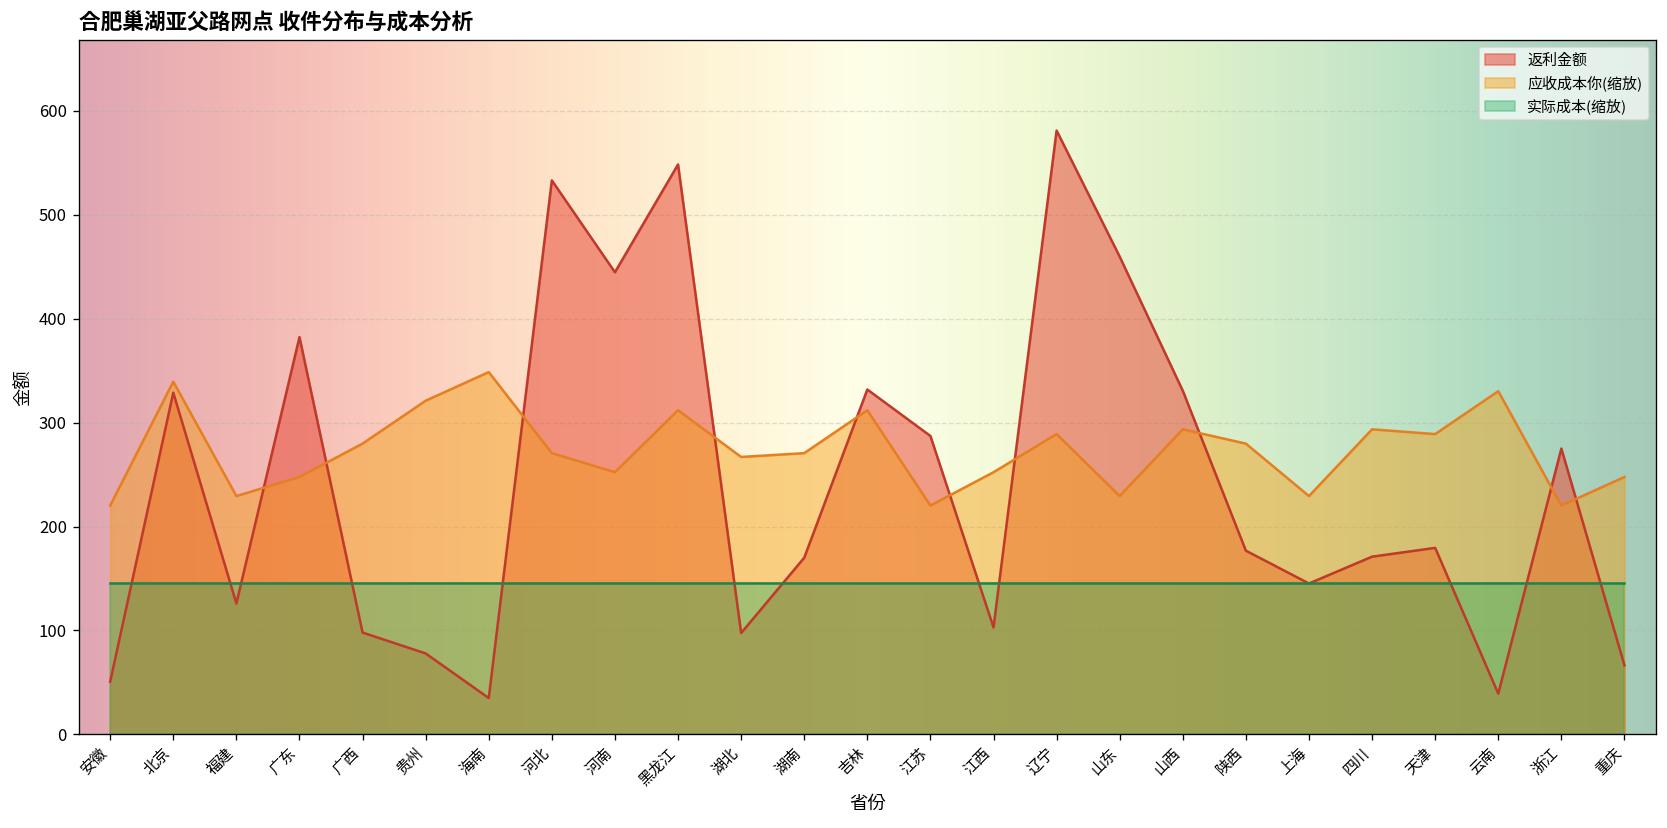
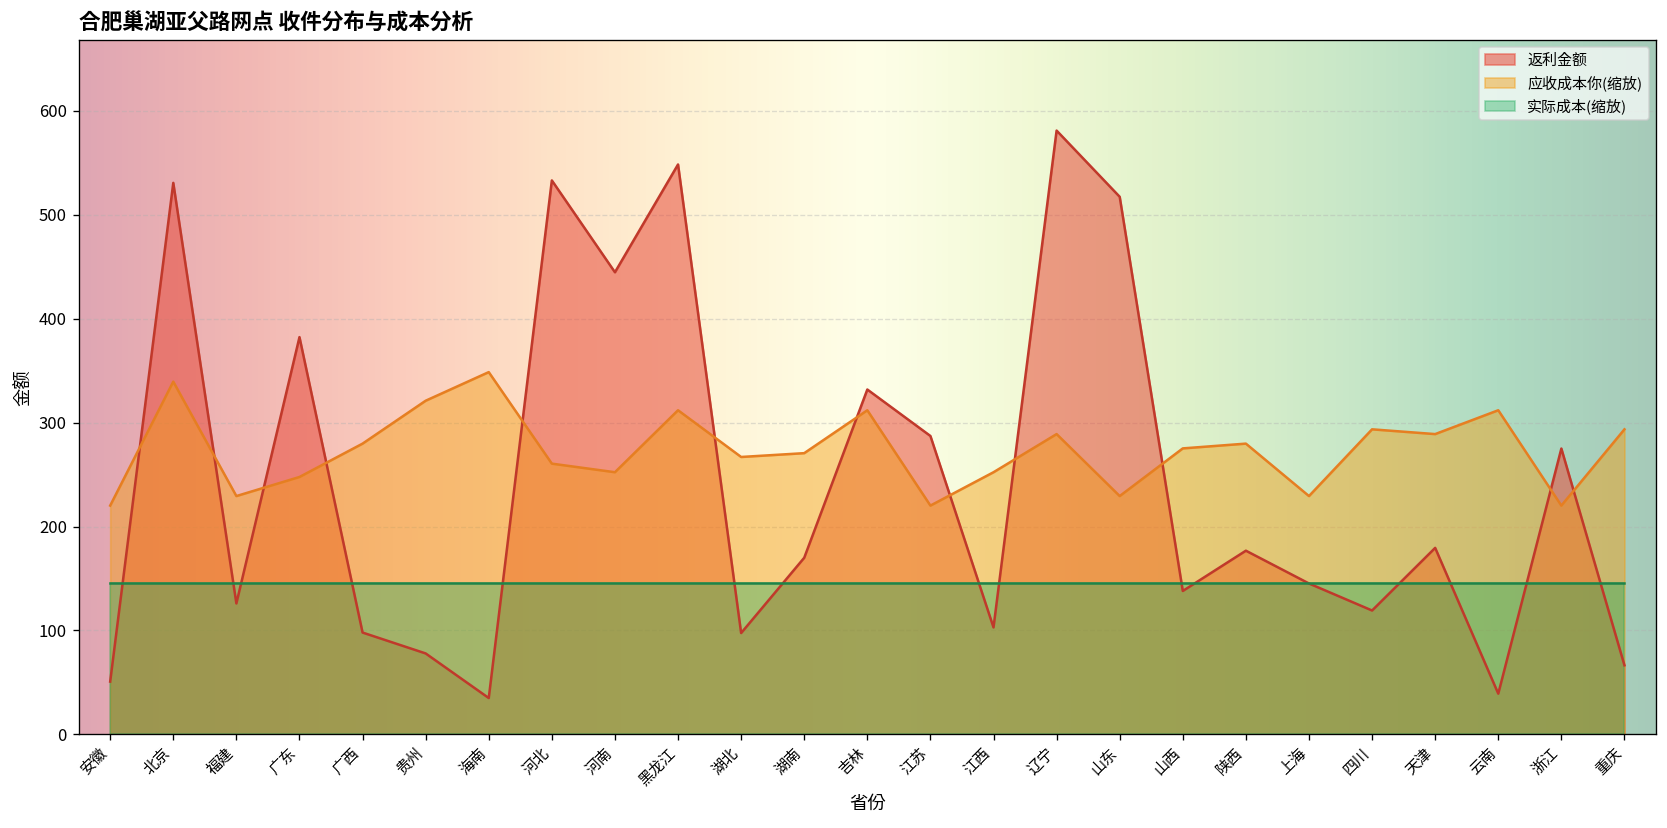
  {
    "返利金额": {
      "安徽": 50,
-     "北京": 330,
+     "北京": 530,
      "福建": 130,
      "广东": 380,
      "广西": 100,
      "贵州": 80,
      "海南": 40,
      "河北": 530,
      "河南": 440,
      "黑龙江": 550,
      "湖北": 100,
      "湖南": 170,
      "吉林": 330,
      "江苏": 290,
      "江西": 100,
      "辽宁": 580,
-     "山东": 460,
-     "山西": 330,
+     "山东": 520,
+     "山西": 140,
      "陕西": 180,
-     "四川": 170,
+     "四川": 120,
      "天津": 180,
      "云南": 40,
      "浙江": 280,
      "重庆": 70
    },
    "应收成本你(缩放)": {
      "安徽": 220,
      "北京": 340,
      "福建": 230,
      "广东": 250,
      "广西": 280,
      "贵州": 320,
      "海南": 350,
-     "河北": 270,
+     "河北": 260,
      "河南": 250,
      "黑龙江": 310,
      "湖北": 270,
      "湖南": 270,
      "吉林": 310,
      "江苏": 220,
      "江西": 250,
      "辽宁": 290,
      "山东": 230,
-     "山西": 290,
+     "山西": 280,
      "陕西": 280,
      "上海": 230,
      "四川": 290,
      "天津": 290,
-     "云南": 330,
+     "云南": 310,
      "浙江": 220,
-     "重庆": 250
+     "重庆": 290
    },
    "实际成本(缩放)": {
      "安徽": 150,
      "北京": 150,
      "福建": 150,
      "广东": 150,
      "广西": 150,
      "贵州": 150,
      "海南": 150,
      "河北": 150,
      "河南": 150,
      "黑龙江": 150,
      "湖北": 150,
      "湖南": 150,
      "吉林": 150,
      "江苏": 150,
      "江西": 150,
      "辽宁": 150,
      "山东": 150,
      "山西": 150,
      "陕西": 150,
      "四川": 150,
      "天津": 150,
      "云南": 150,
      "浙江": 150,
      "重庆": 150
    }
  }
